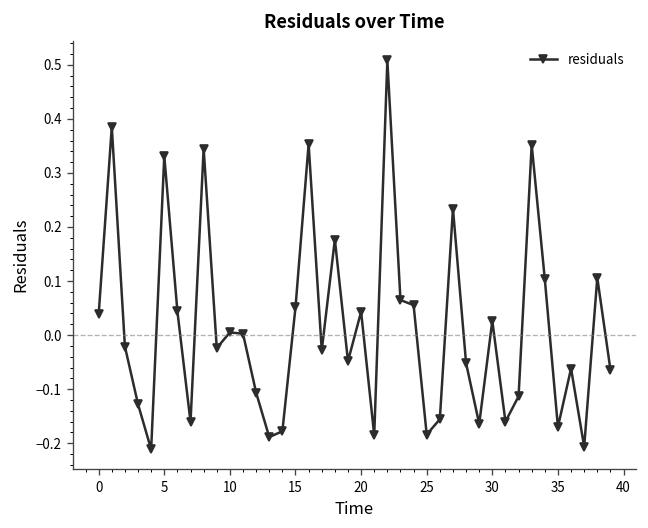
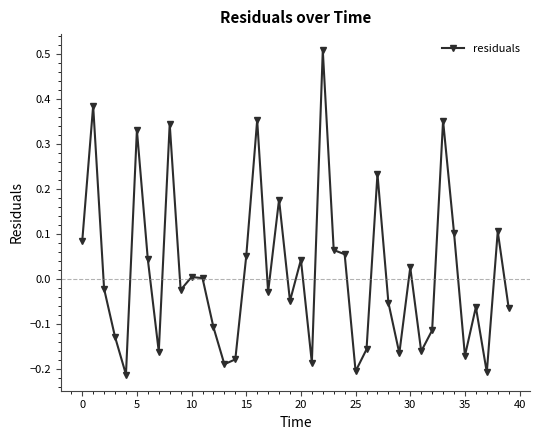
  {
-   "0": 0.04,
+   "0": 0.08,
    "5": 0.33,
    "10": 0.00,
    "15": 0.05,
    "20": 0.04,
-   "25": -0.18,
+   "25": -0.20,
    "30": 0.03,
    "35": -0.17
  }
